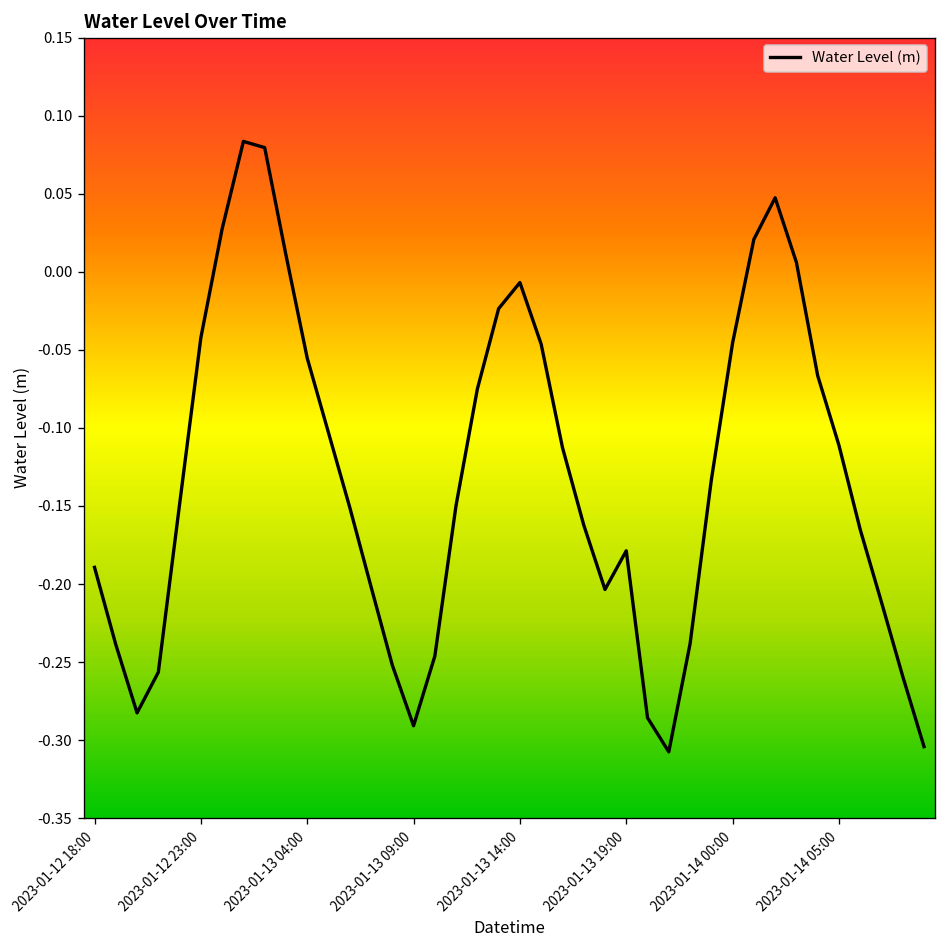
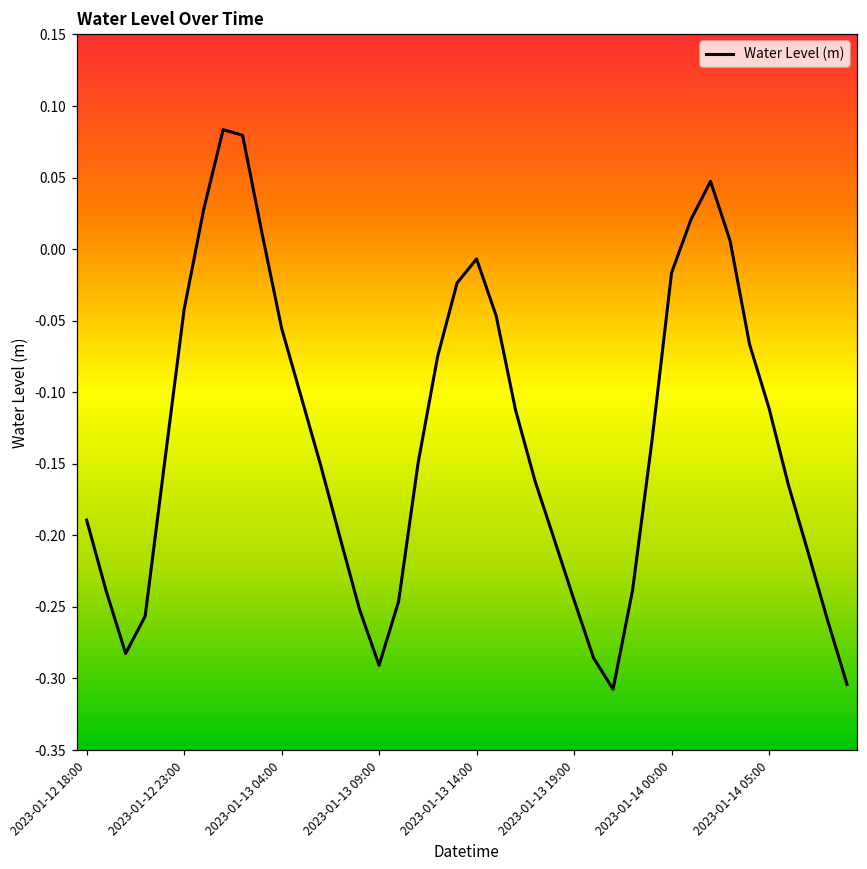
  {
    "2023-01-12 18:00": -0.189,
    "2023-01-12 23:00": -0.042,
    "2023-01-13 04:00": -0.055,
    "2023-01-13 09:00": -0.291,
    "2023-01-13 14:00": -0.007,
-   "2023-01-13 19:00": -0.179,
-   "2023-01-14 00:00": -0.046,
+   "2023-01-13 19:00": -0.245,
+   "2023-01-14 00:00": -0.016,
    "2023-01-14 05:00": -0.111
  }
